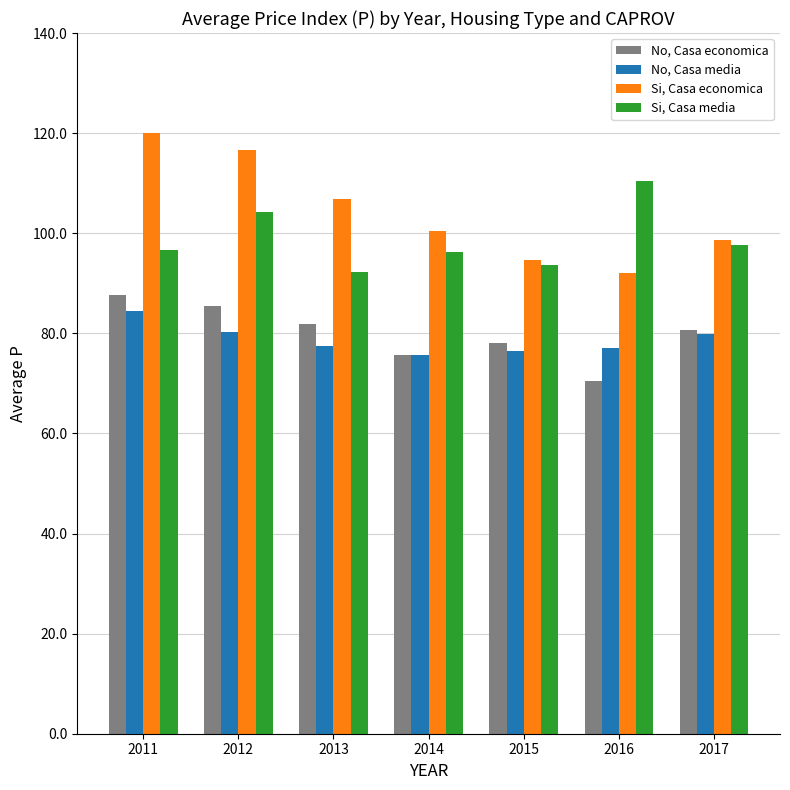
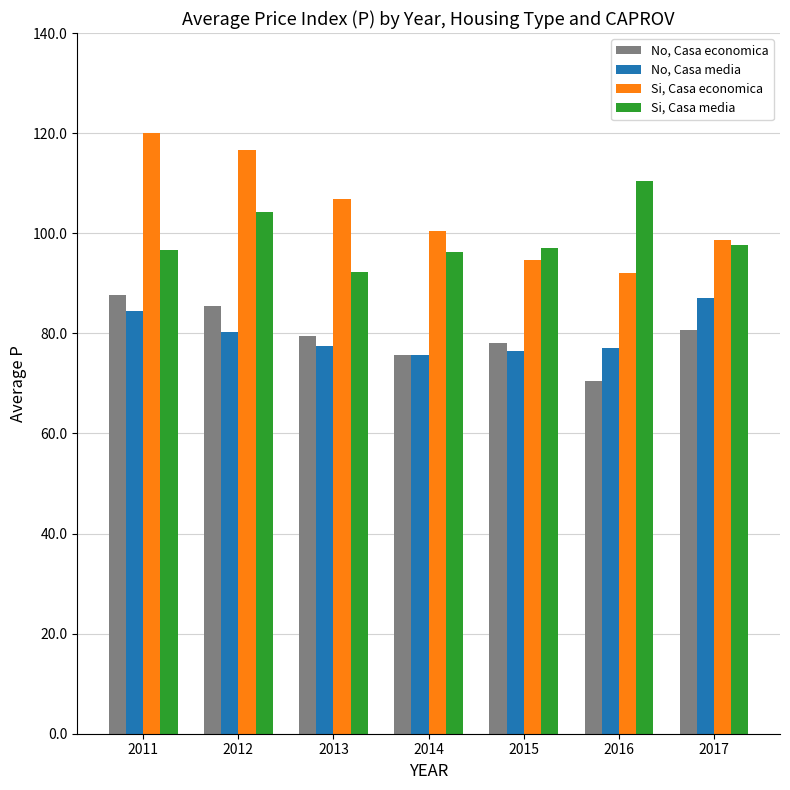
  {
    "No, Casa economica": {
      "2011": 88,
      "2012": 85,
-     "2013": 82,
+     "2013": 79,
      "2014": 76,
      "2015": 78,
      "2016": 70,
      "2017": 81
    },
    "No, Casa media": {
      "2011": 84,
      "2012": 80,
      "2013": 78,
      "2014": 76,
      "2015": 76,
      "2016": 77,
-     "2017": 80
+     "2017": 87
    },
    "Si, Casa economica": {
      "2011": 120,
      "2012": 117,
      "2013": 107,
      "2014": 100,
      "2015": 95,
      "2016": 92,
      "2017": 99
    },
    "Si, Casa media": {
      "2011": 97,
      "2012": 104,
      "2013": 92,
      "2014": 96,
-     "2015": 94,
+     "2015": 97,
      "2016": 110,
      "2017": 98
    }
  }
